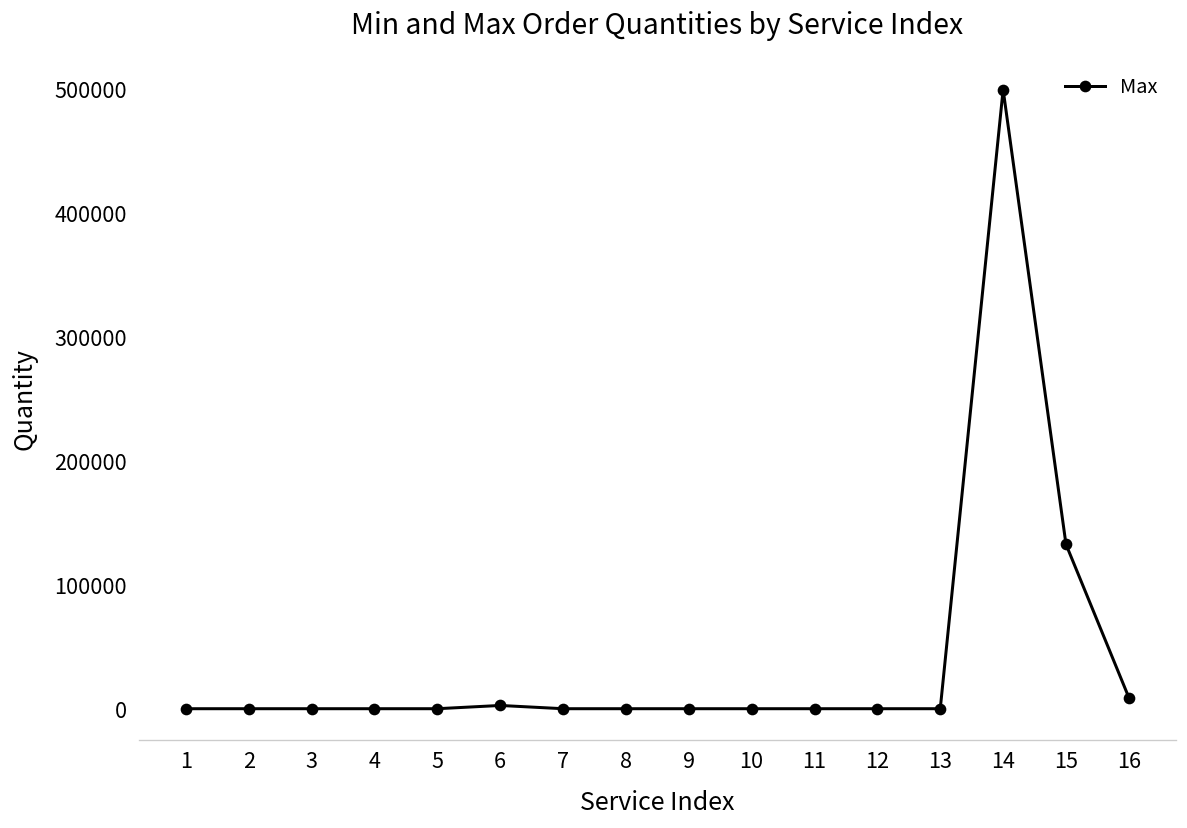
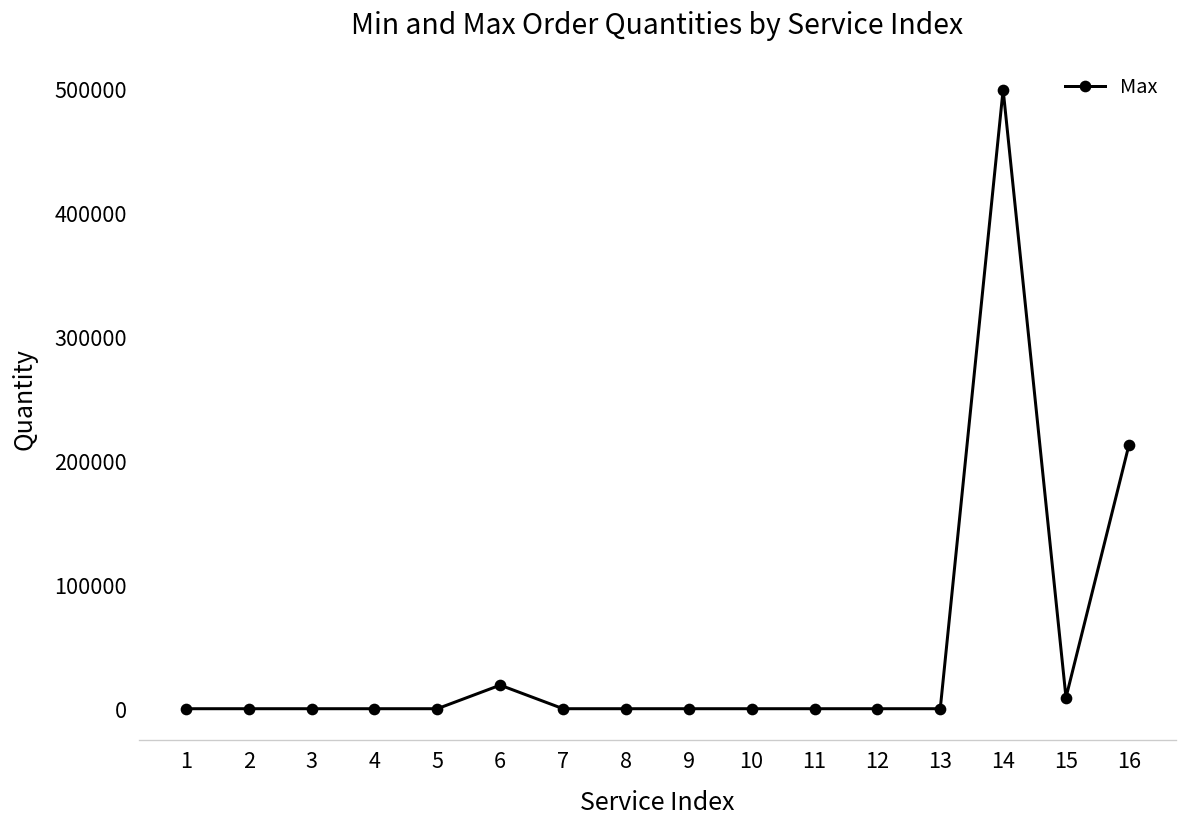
  {
    "1": 1000,
    "2": 1000,
    "3": 1000,
    "4": 1000,
    "5": 1000,
-   "6": 4000,
+   "6": 20000,
    "7": 1000,
    "8": 1000,
    "9": 1000,
    "10": 1000,
    "11": 1000,
    "12": 1000,
    "13": 1000,
    "14": 500000,
-   "15": 133000,
-   "16": 10000
+   "15": 10000,
+   "16": 213000
  }
